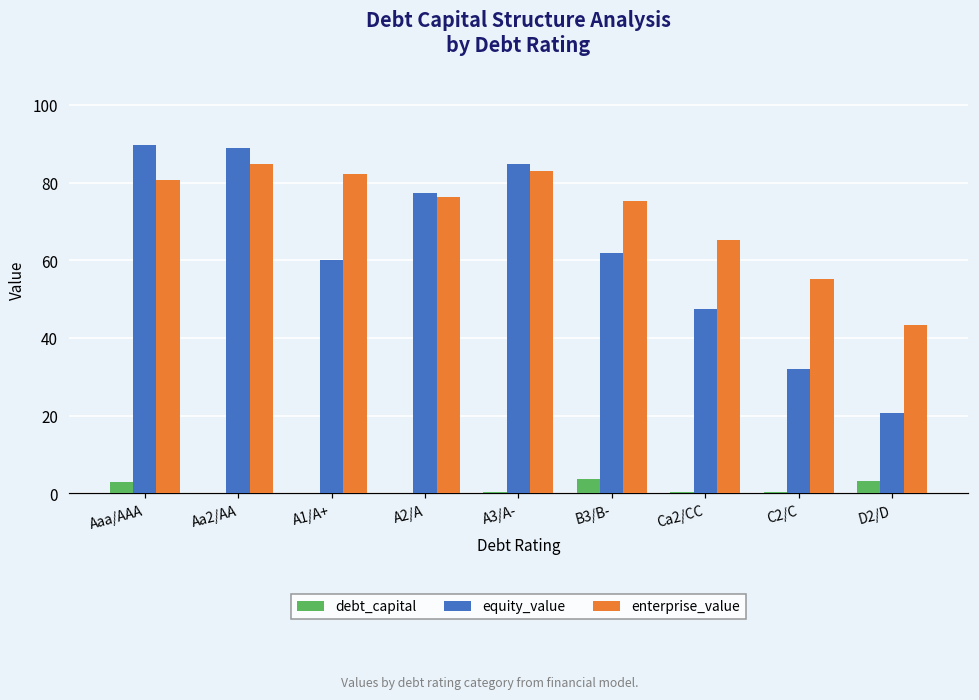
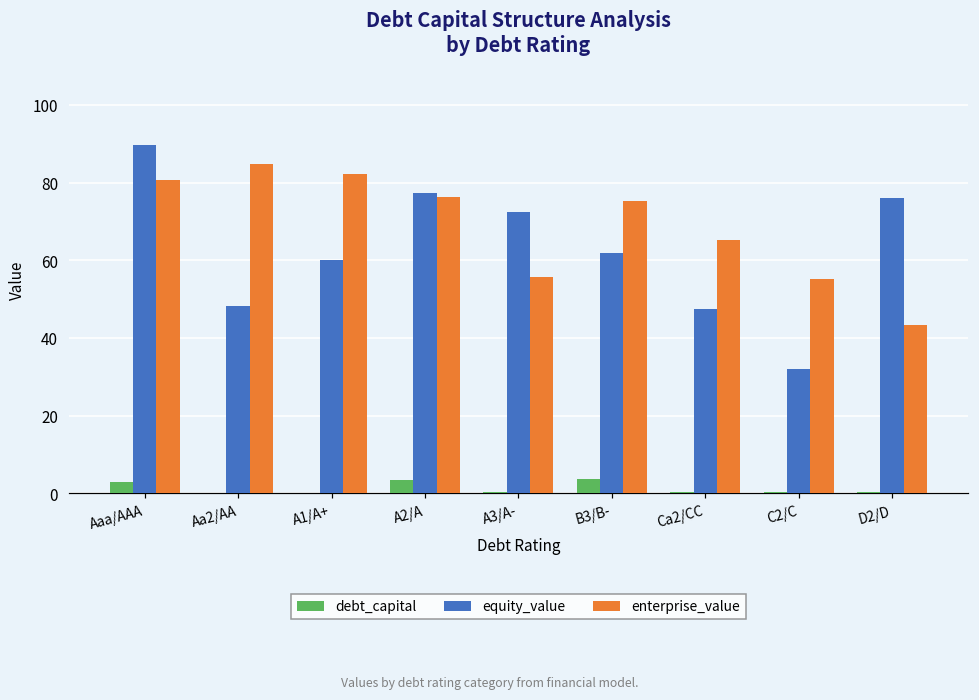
  {
    "debt_capital": {
      "Aaa/AAA": 3,
-     "A2/A": 0,
+     "A2/A": 3,
      "B3/B-": 4,
-     "D2/D": 3
+     "D2/D": 0
    },
    "equity_value": {
      "Aaa/AAA": 90,
-     "Aa2/AA": 89,
+     "Aa2/AA": 48,
      "A1/A+": 60,
      "A2/A": 77,
-     "A3/A-": 85,
+     "A3/A-": 72,
      "B3/B-": 62,
      "Ca2/CC": 48,
      "C2/C": 32,
-     "D2/D": 21
+     "D2/D": 76
    },
    "enterprise_value": {
      "Aaa/AAA": 81,
      "Aa2/AA": 85,
      "A1/A+": 82,
      "A2/A": 76,
-     "A3/A-": 83,
+     "A3/A-": 56,
      "B3/B-": 75,
      "Ca2/CC": 65,
      "C2/C": 55,
      "D2/D": 43
    }
  }
